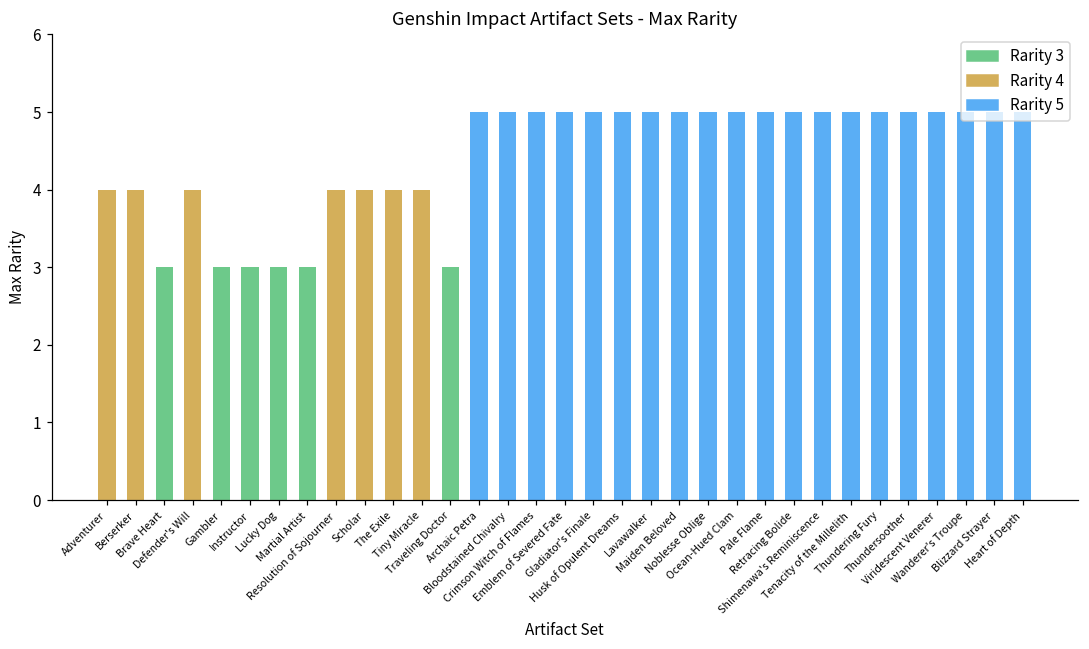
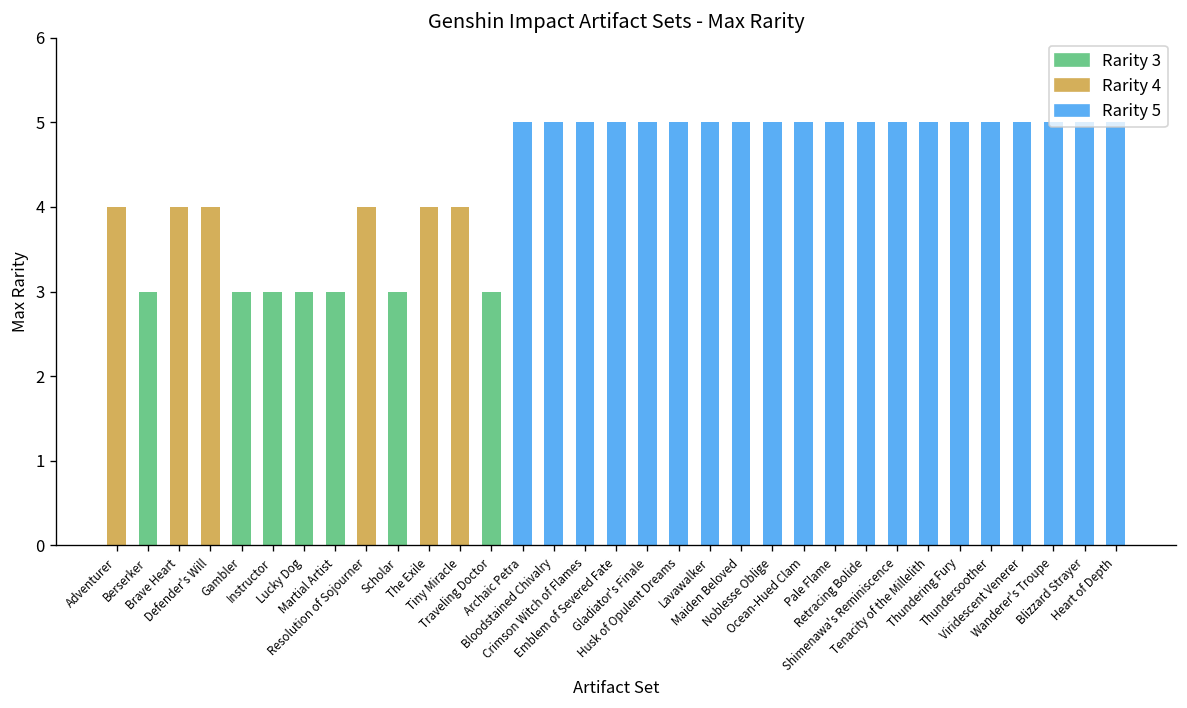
  {
    "Adventurer": 4,
-   "Berserker": 4,
-   "Brave Heart": 3,
+   "Berserker": 3,
+   "Brave Heart": 4,
    "Defender's Will": 4,
    "Gambler": 3,
    "Instructor": 3,
    "Lucky Dog": 3,
    "Martial Artist": 3,
    "Resolution of Sojourner": 4,
-   "Scholar": 4,
+   "Scholar": 3,
    "The Exile": 4,
    "Tiny Miracle": 4,
    "Traveling Doctor": 3,
    "Archaic Petra": 5,
    "Bloodstained Chivalry": 5,
    "Crimson Witch of Flames": 5,
    "Emblem of Severed Fate": 5,
    "Gladiator's Finale": 5,
    "Husk of Opulent Dreams": 5,
    "Lavawalker": 5,
    "Maiden Beloved": 5,
    "Noblesse Oblige": 5,
    "Ocean-Hued Clam": 5,
    "Pale Flame": 5,
    "Retracing Bolide": 5,
    "Shimenawa's Reminiscence": 5,
    "Tenacity of the Millelith": 5,
    "Thundering Fury": 5,
    "Thundersoother": 5,
    "Viridescent Venerer": 5
  }
